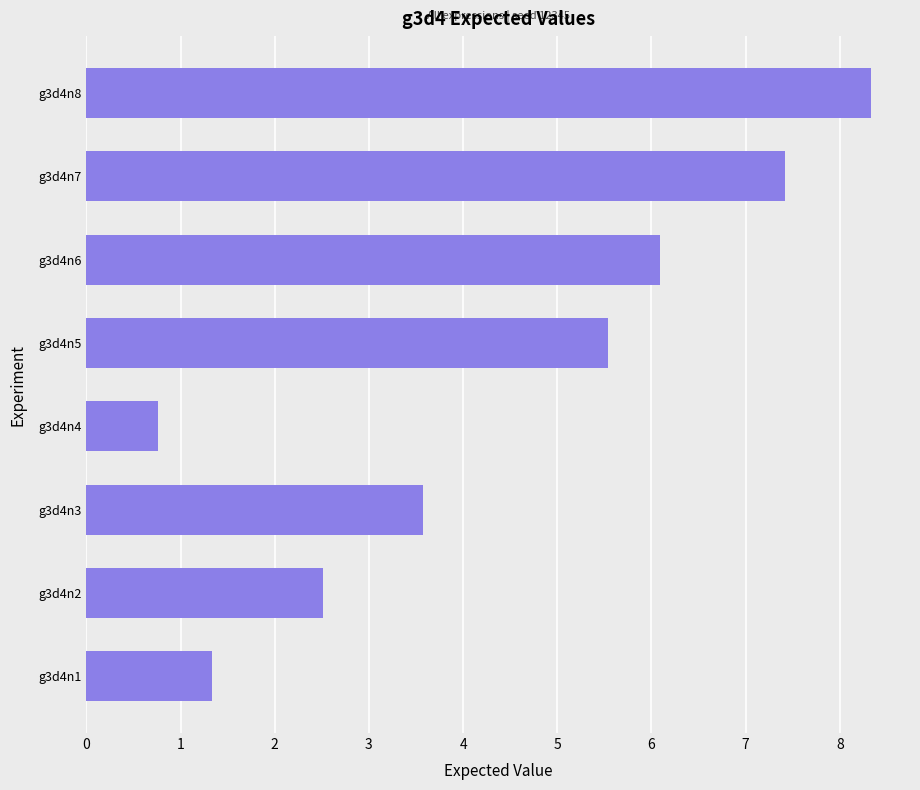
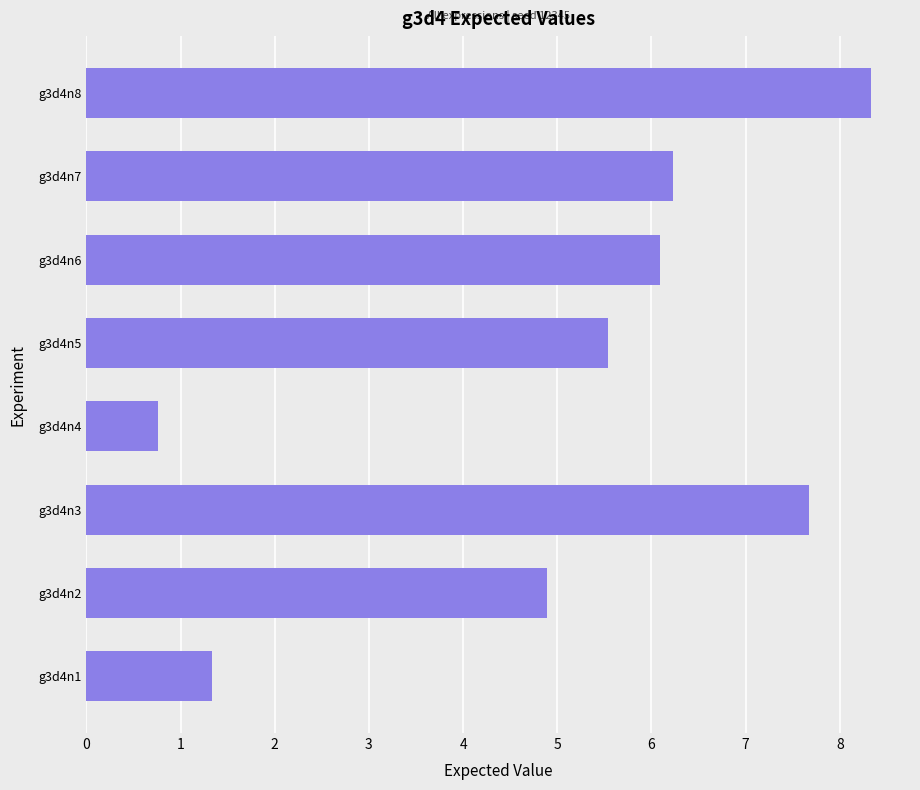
  {
    "g3d4n8": 8.3,
-   "g3d4n7": 7.4,
+   "g3d4n7": 6.2,
    "g3d4n6": 6.1,
    "g3d4n5": 5.5,
    "g3d4n4": 0.8,
-   "g3d4n3": 3.6,
-   "g3d4n2": 2.5,
+   "g3d4n3": 7.7,
+   "g3d4n2": 4.9,
    "g3d4n1": 1.3
  }
